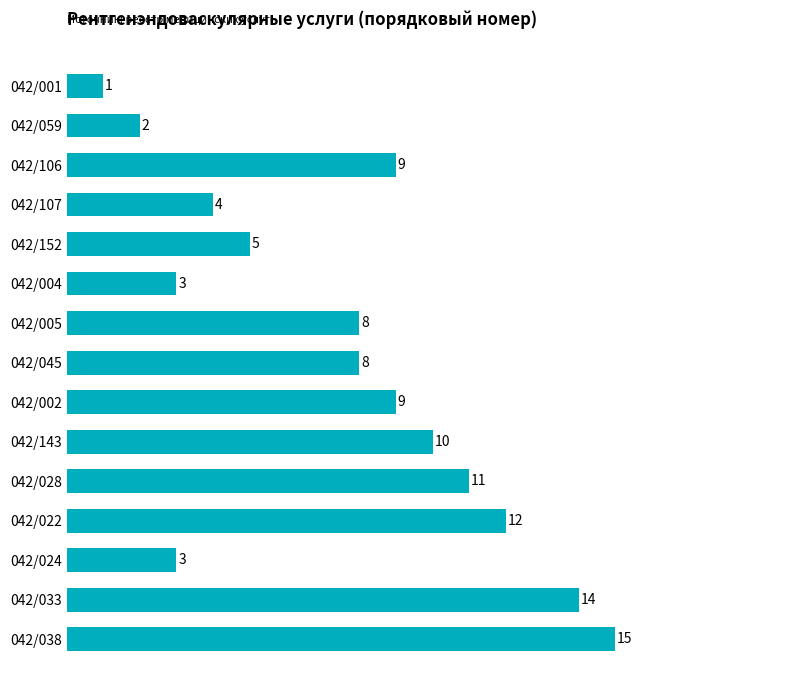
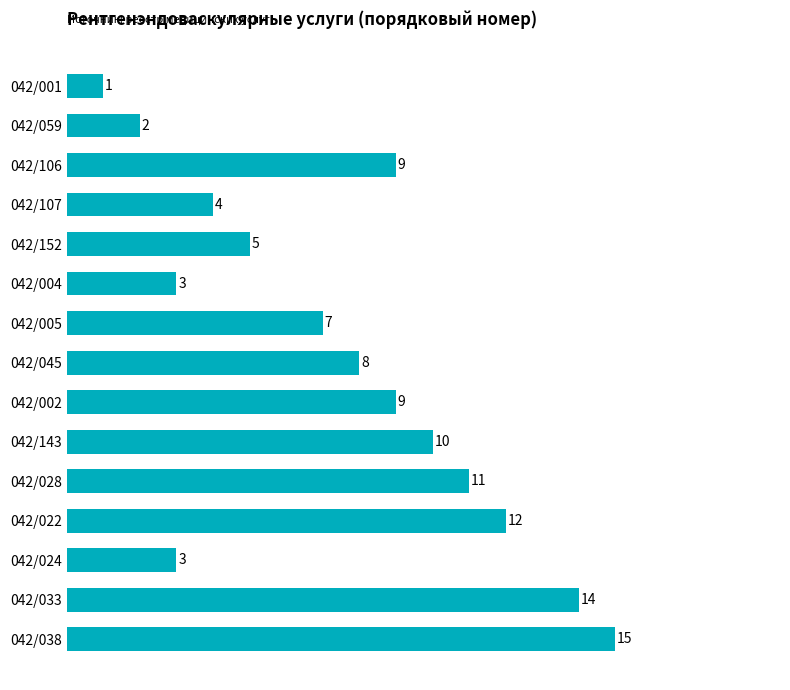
  {
    "042/001": 1,
    "042/059": 2,
    "042/106": 9,
    "042/107": 4,
    "042/152": 5,
    "042/004": 3,
-   "042/005": 8,
+   "042/005": 7,
    "042/045": 8,
    "042/002": 9,
    "042/143": 10,
    "042/028": 11,
    "042/022": 12,
    "042/024": 3,
    "042/033": 14,
    "042/038": 15
  }
